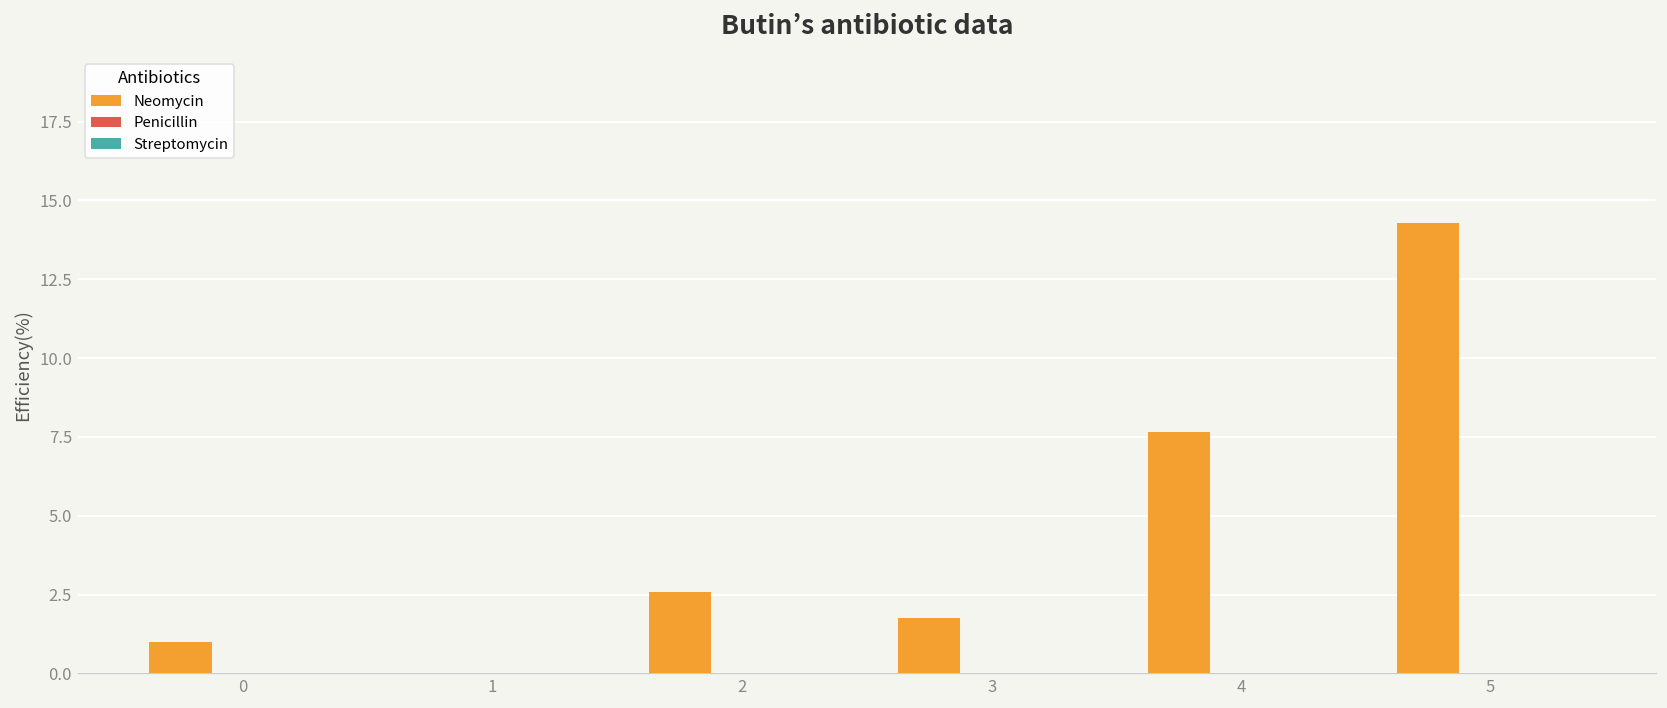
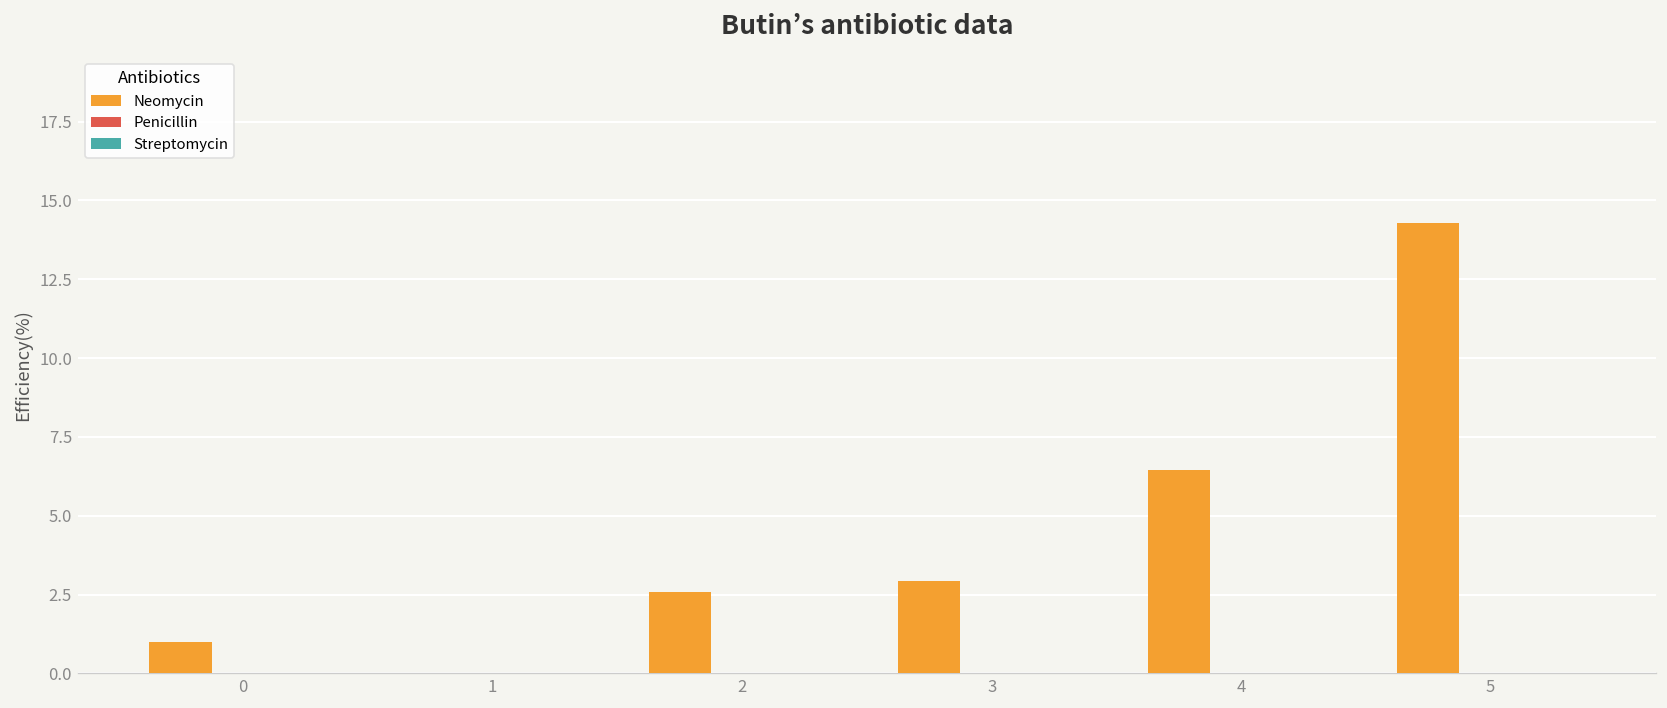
  {
    "Neomycin": {
      "0": 1.0,
      "1": 0.0,
      "2": 2.6,
-     "3": 1.7,
-     "4": 7.7,
+     "3": 2.9,
+     "4": 6.4,
      "5": 14.3
    },
    "Penicillin": {
      "0": 0.0,
      "1": 0.0,
      "2": 0.0,
      "3": 0.0,
      "4": 0.0,
      "5": 0.0
    },
    "Streptomycin": {
      "0": 0.0,
      "1": 0.0,
      "2": 0.0,
      "3": 0.0,
      "4": 0.0,
      "5": 0.0
    }
  }
